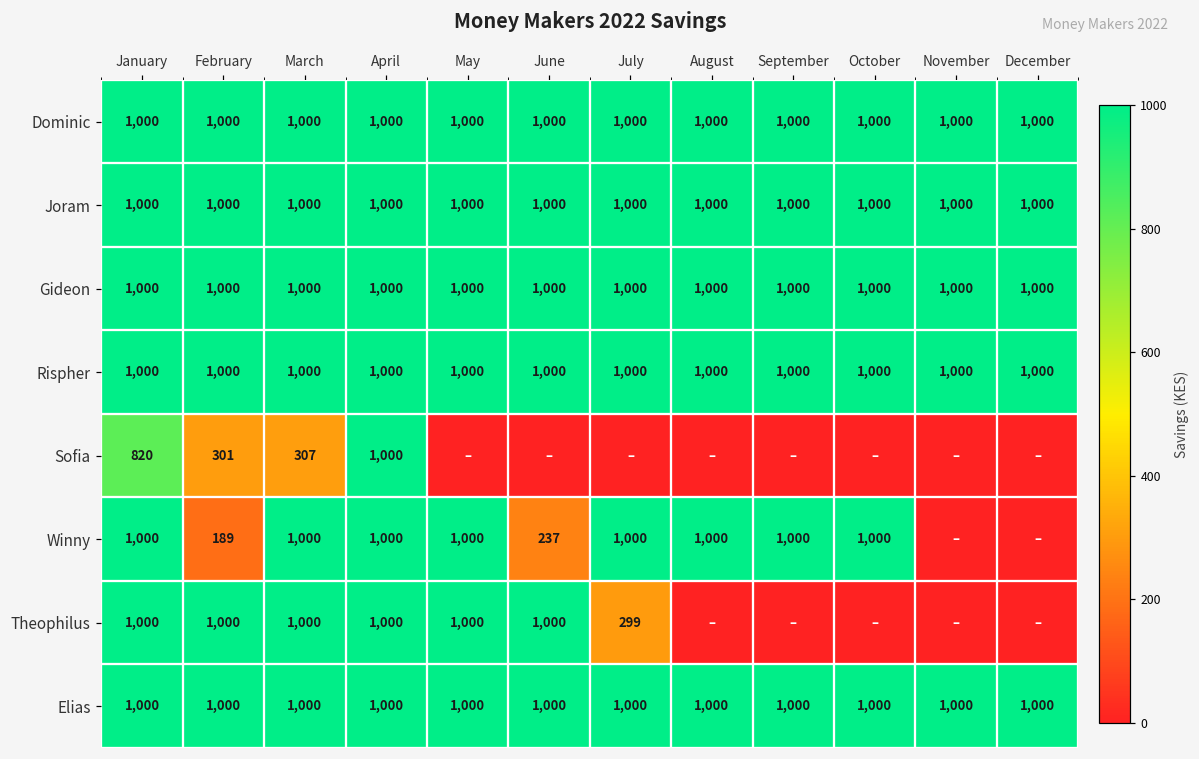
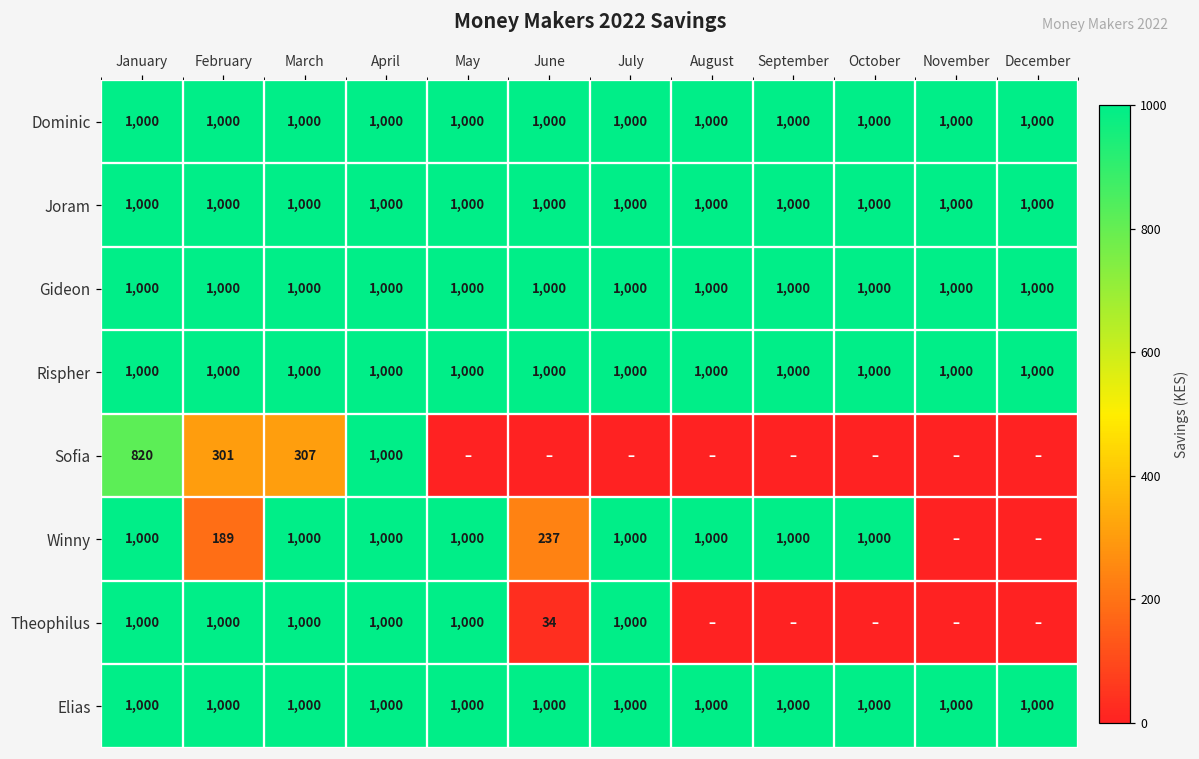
  {
    "Dominic": {
      "January": "1,000",
      "February": "1,000",
      "March": "1,000",
      "April": "1,000",
      "May": "1,000",
      "June": "1,000",
      "July": "1,000",
      "August": "1,000",
      "September": "1,000",
      "October": "1,000",
      "November": "1,000",
      "December": "1,000"
    },
    "Joram": {
      "January": "1,000",
      "February": "1,000",
      "March": "1,000",
      "April": "1,000",
      "May": "1,000",
      "June": "1,000",
      "July": "1,000",
      "August": "1,000",
      "September": "1,000",
      "October": "1,000",
      "November": "1,000",
      "December": "1,000"
    },
    "Gideon": {
      "January": "1,000",
      "February": "1,000",
      "March": "1,000",
      "April": "1,000",
      "May": "1,000",
      "June": "1,000",
      "July": "1,000",
      "August": "1,000",
      "September": "1,000",
      "October": "1,000",
      "November": "1,000",
      "December": "1,000"
    },
    "Rispher": {
      "January": "1,000",
      "February": "1,000",
      "March": "1,000",
      "April": "1,000",
      "May": "1,000",
      "June": "1,000",
      "July": "1,000",
      "August": "1,000",
      "September": "1,000",
      "October": "1,000",
      "November": "1,000",
      "December": "1,000"
    },
    "Sofia": {
      "January": "820",
      "February": "301",
      "March": "307",
      "April": "1,000"
    },
    "Winny": {
      "January": "1,000",
      "February": "189",
      "March": "1,000",
      "April": "1,000",
      "May": "1,000",
      "June": "237",
      "July": "1,000",
      "August": "1,000",
      "September": "1,000",
      "October": "1,000"
    },
    "Theophilus": {
      "January": "1,000",
      "February": "1,000",
      "March": "1,000",
      "April": "1,000",
      "May": "1,000",
-     "June": "1,000",
-     "July": "299"
+     "June": "34",
+     "July": "1,000"
    },
    "Elias": {
      "January": "1,000",
      "February": "1,000",
      "March": "1,000",
      "April": "1,000",
      "May": "1,000",
      "June": "1,000",
      "July": "1,000",
      "August": "1,000",
      "September": "1,000",
      "October": "1,000",
      "November": "1,000",
      "December": "1,000"
    }
  }
